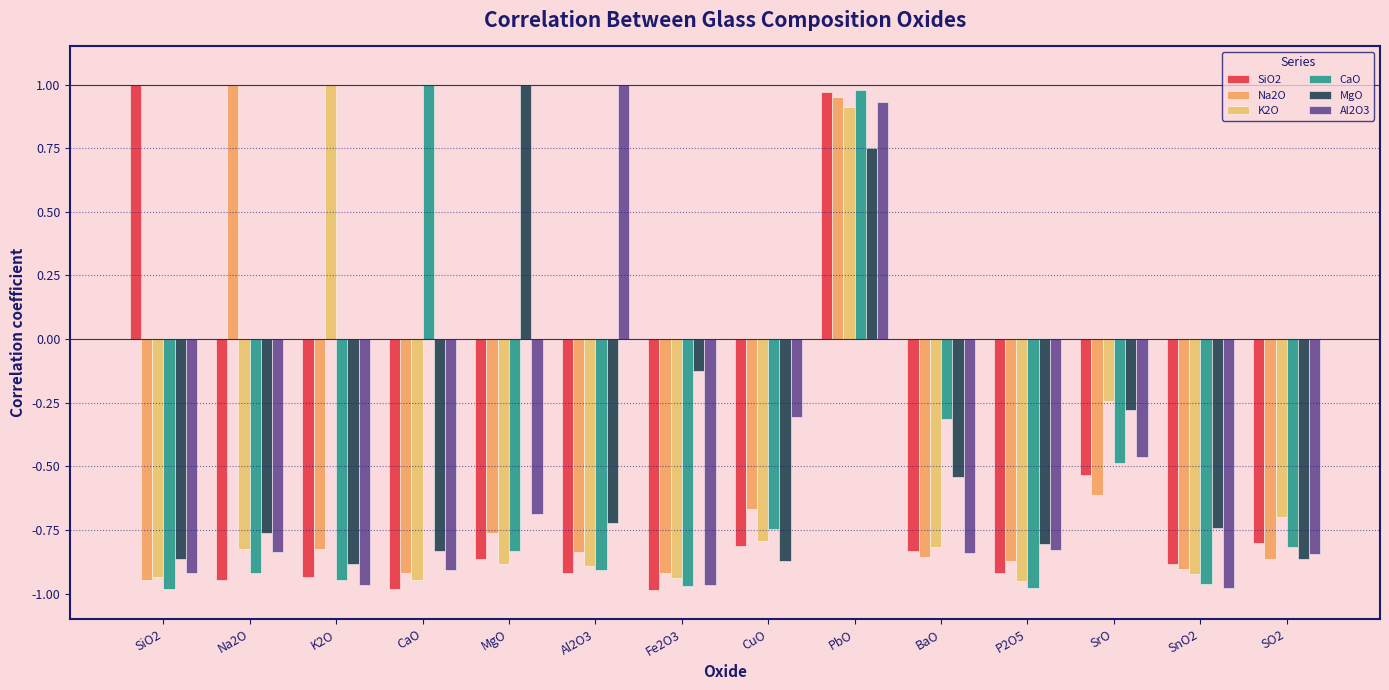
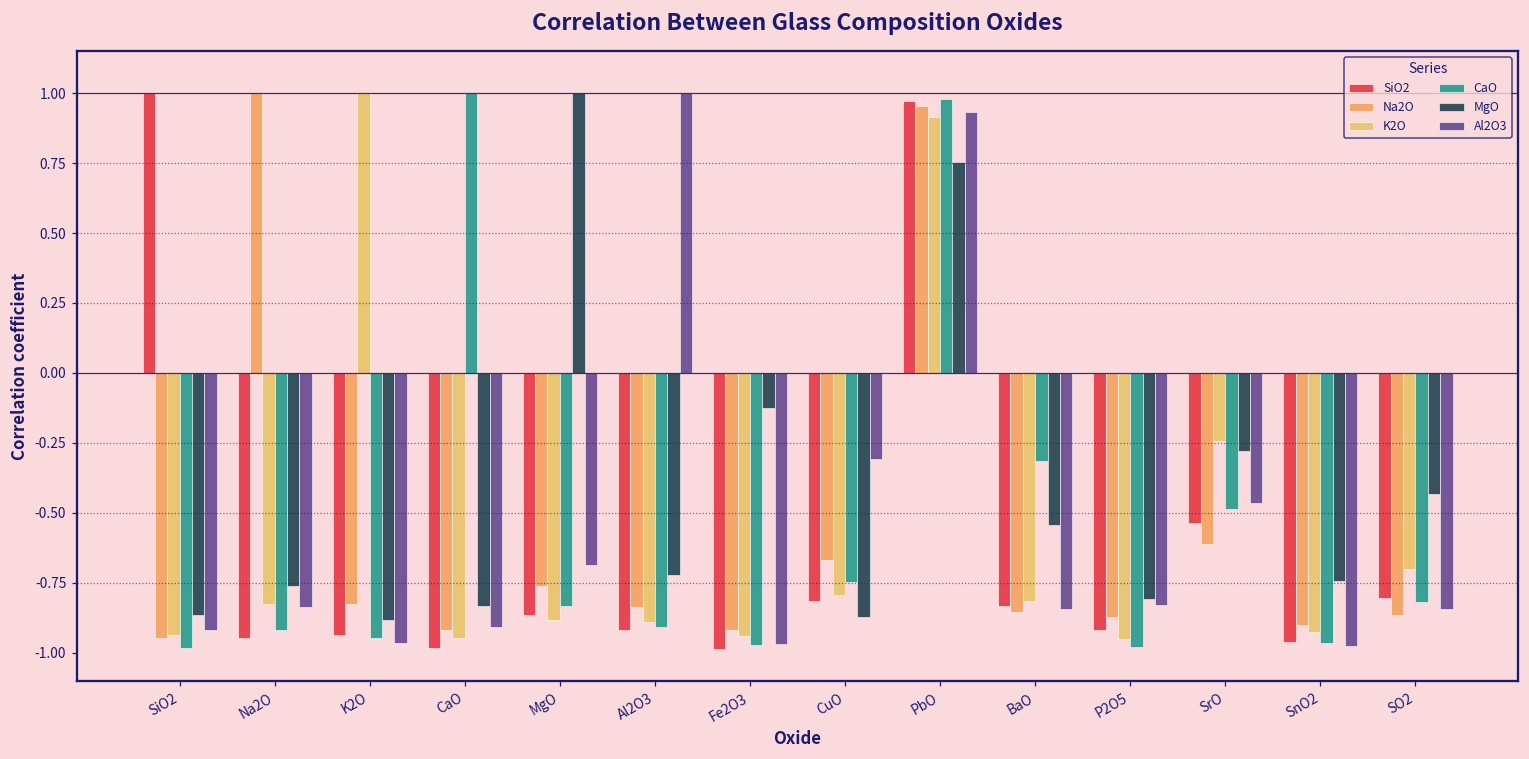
  {
    "SiO2": {
      "SiO2": 1.00,
      "Na2O": -0.95,
      "K2O": -0.94,
      "CaO": -0.98,
      "MgO": -0.86,
      "Al2O3": -0.92,
      "Fe2O3": -0.99,
      "CuO": -0.81,
      "PbO": 0.97,
      "BaO": -0.83,
      "P2O5": -0.92,
      "SrO": -0.53,
-     "SnO2": -0.88,
+     "SnO2": -0.96,
      "SO2": -0.80
    },
    "CaO": {
      "SiO2": -0.98,
      "Na2O": -0.92,
      "K2O": -0.95,
      "CaO": 1.00,
      "MgO": -0.83,
      "Al2O3": -0.91,
      "Fe2O3": -0.97,
      "CuO": -0.75,
      "PbO": 0.98,
      "BaO": -0.32,
      "P2O5": -0.98,
      "SrO": -0.49,
      "SnO2": -0.96,
      "SO2": -0.82
    },
    "MgO": {
      "SiO2": -0.86,
      "Na2O": -0.76,
      "K2O": -0.88,
      "CaO": -0.83,
      "MgO": 1.00,
      "Al2O3": -0.72,
      "Fe2O3": -0.12,
      "CuO": -0.87,
      "PbO": 0.75,
      "BaO": -0.54,
      "P2O5": -0.81,
      "SrO": -0.28,
      "SnO2": -0.74,
-     "SO2": -0.86
+     "SO2": -0.43
    },
    "Al2O3": {
      "SiO2": -0.92,
      "Na2O": -0.84,
      "K2O": -0.97,
      "CaO": -0.91,
      "MgO": -0.69,
      "Al2O3": 1.00,
      "Fe2O3": -0.97,
      "CuO": -0.31,
      "PbO": 0.93,
      "BaO": -0.84,
      "P2O5": -0.83,
      "SrO": -0.47,
      "SnO2": -0.98,
      "SO2": -0.84
    }
  }
